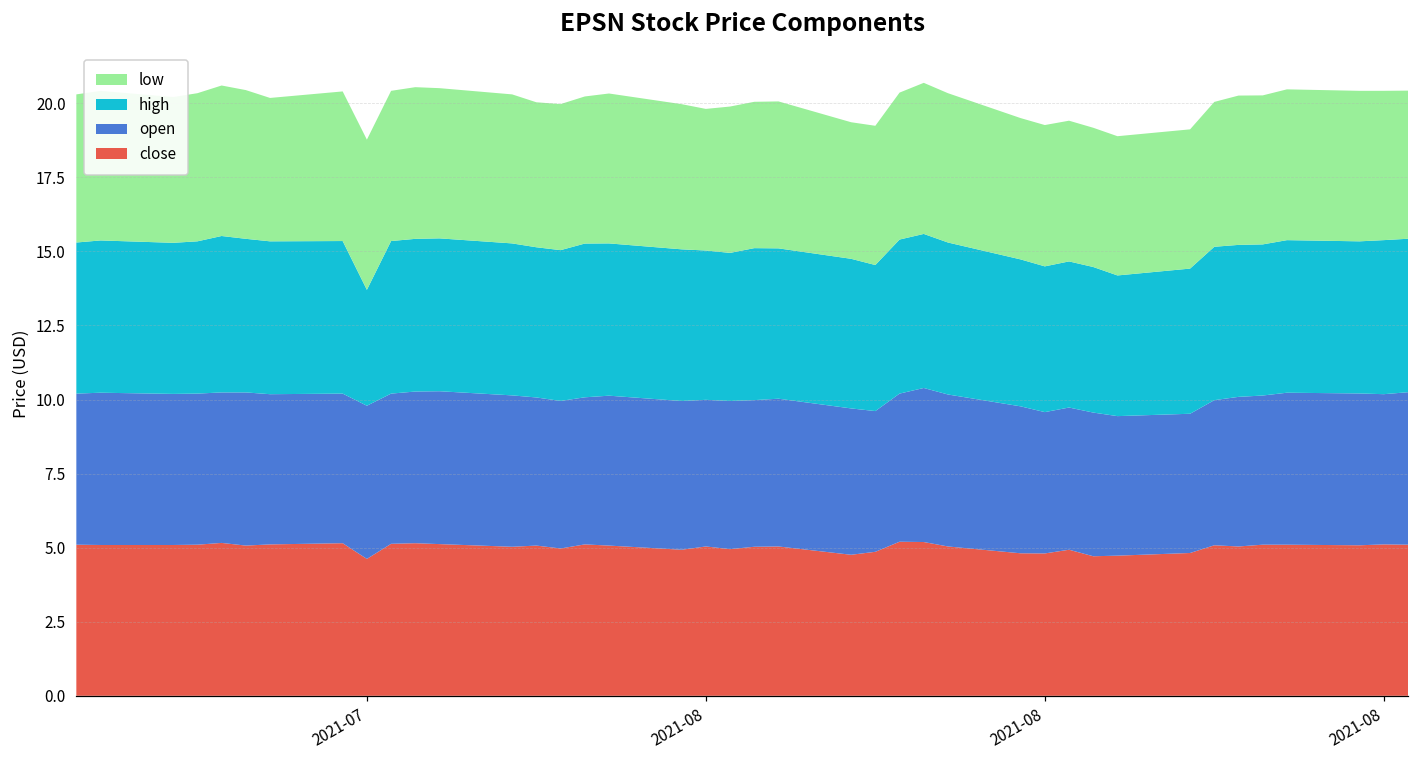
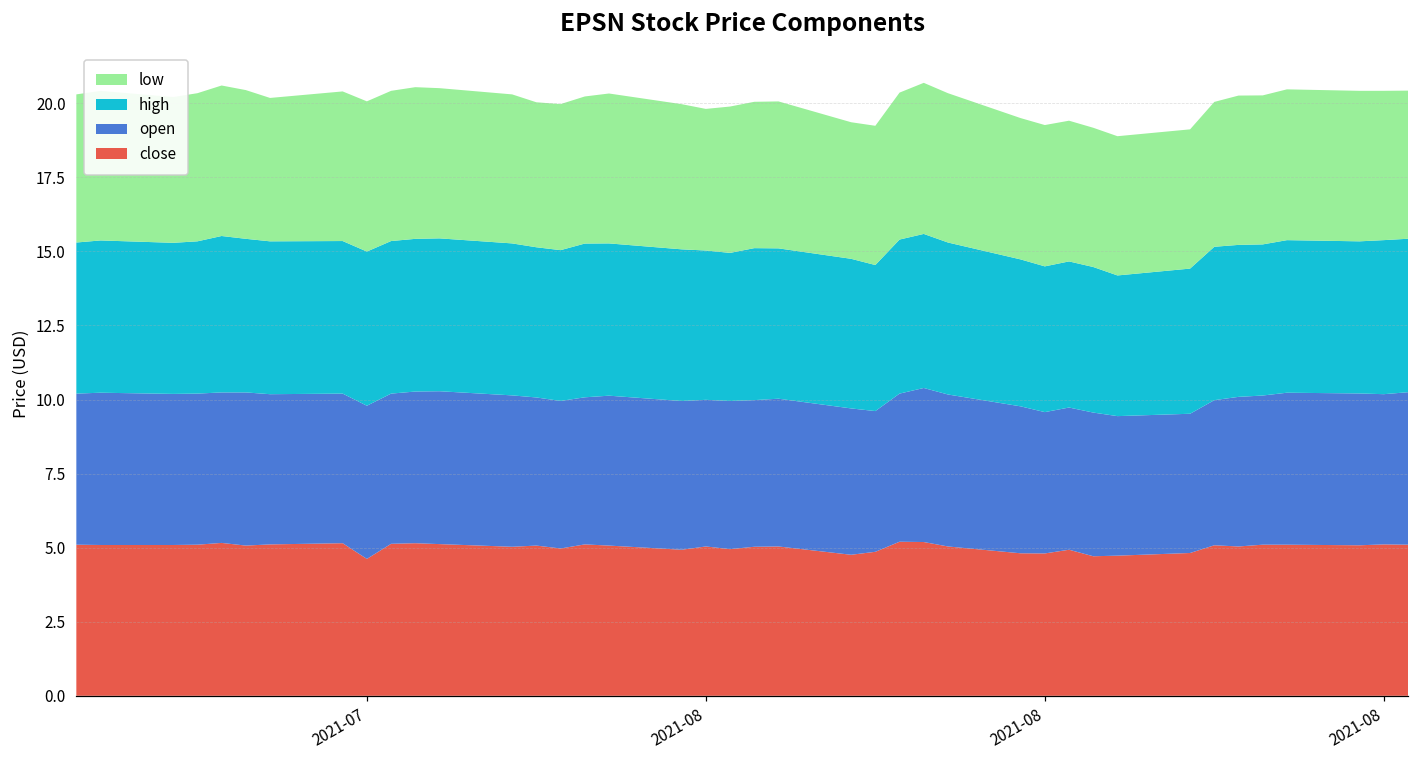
  {
    "close": {
      "2021-07": 4.6
    },
    "open": {
      "2021-07": 5.2
    },
    "high": {
-     "2021-07": 3.9
+     "2021-07": 5.2
    },
    "low": {
      "2021-07": 5.1
    }
  }
